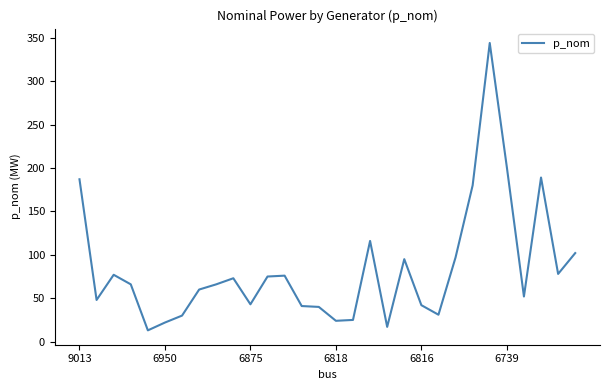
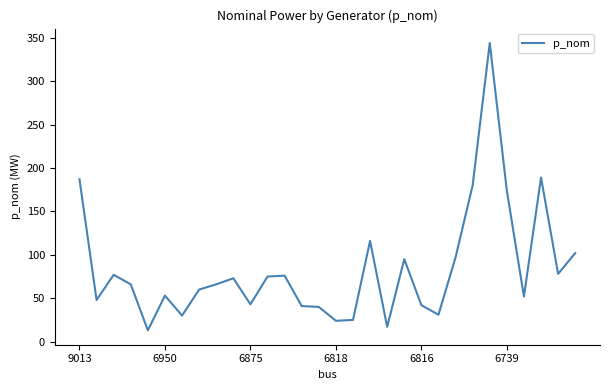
  {
    "9013": 190,
-   "6950": 20,
+   "6950": 50,
    "6875": 40,
    "6818": 20,
    "6816": 40,
-   "6739": 200
+   "6739": 170
  }
